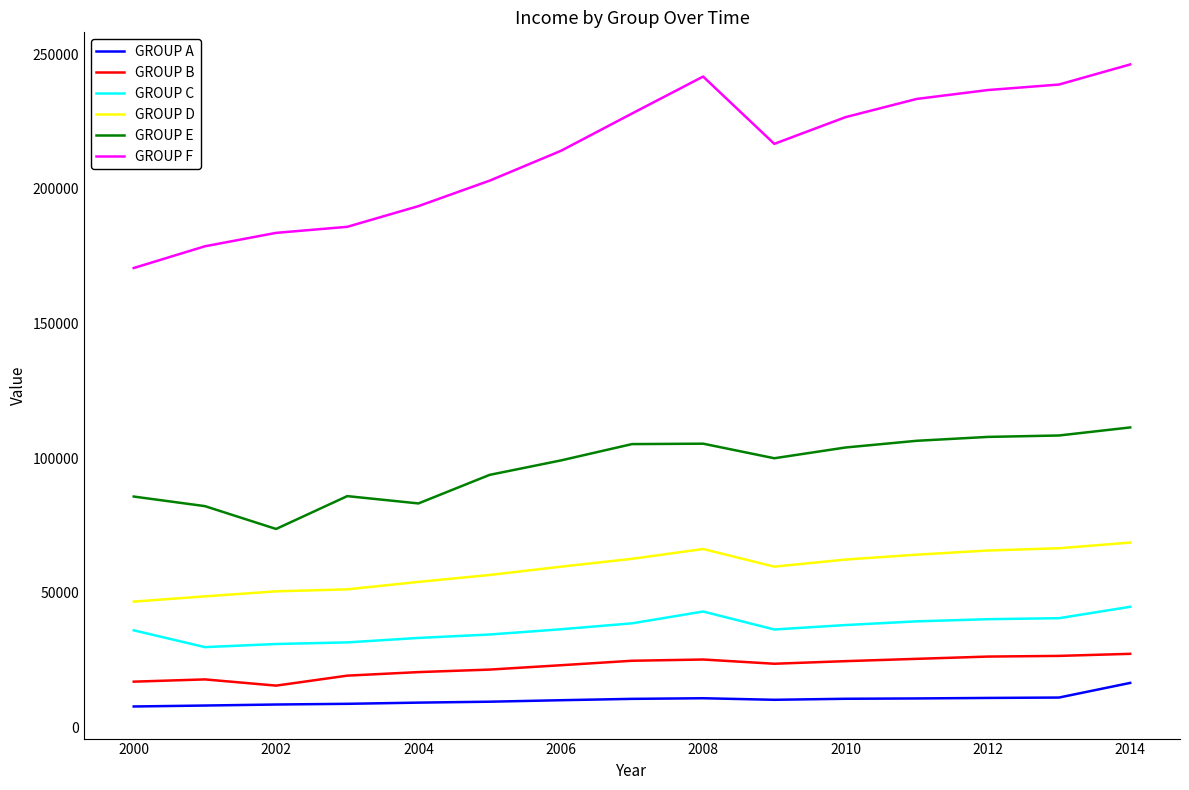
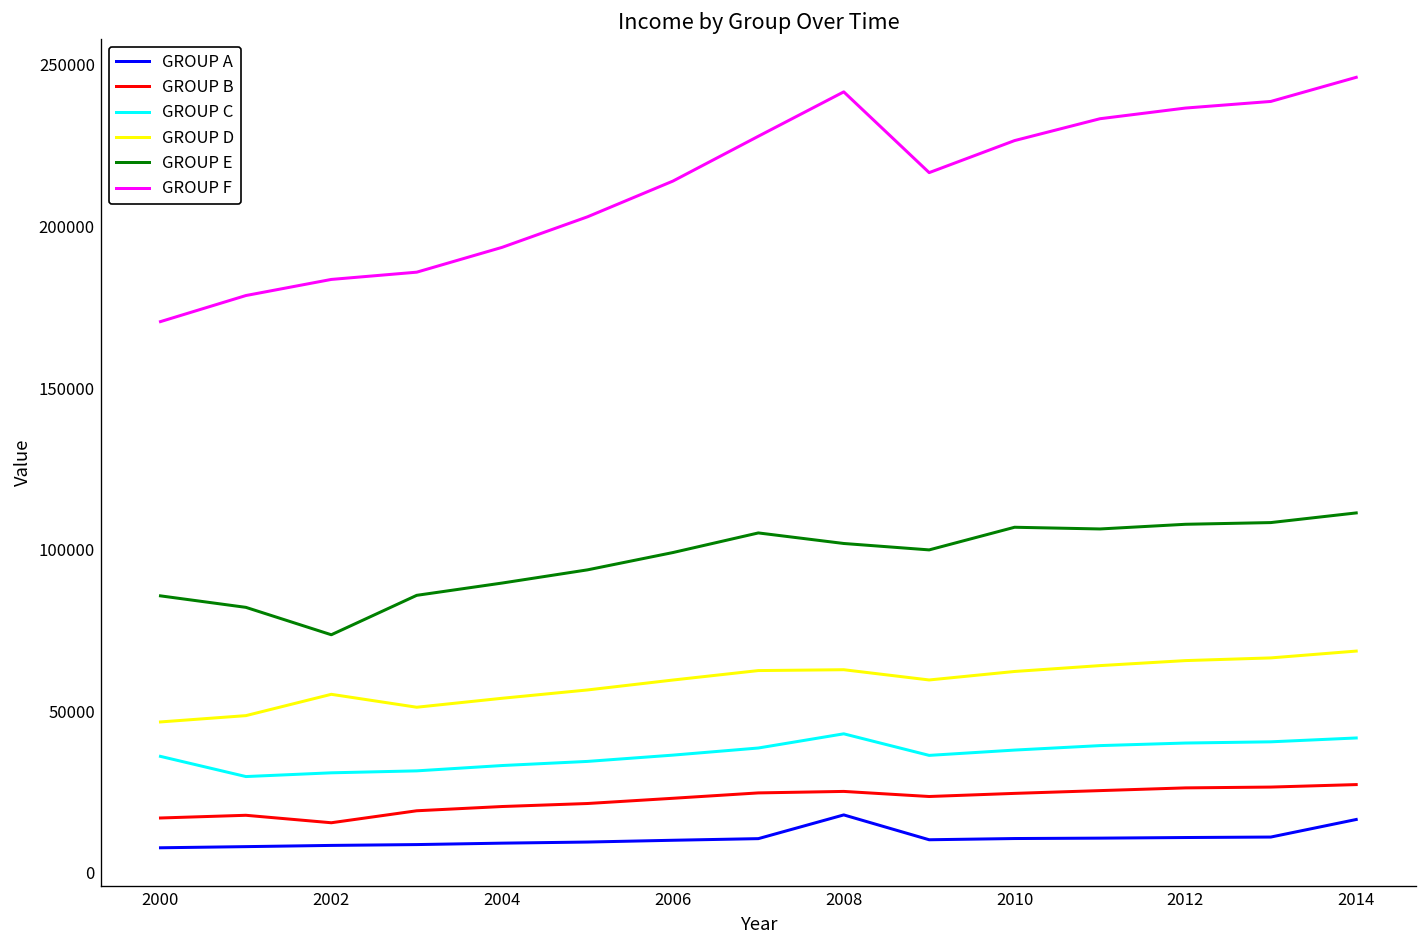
  {
    "GROUP A": {
      "2000": 8000,
      "2002": 8000,
      "2004": 9000,
      "2006": 10000,
-     "2008": 11000,
+     "2008": 18000,
      "2010": 11000,
      "2012": 11000,
      "2014": 16000
    },
    "GROUP B": {
      "2000": 17000,
      "2002": 15000,
      "2004": 20000,
      "2006": 23000,
      "2008": 25000,
      "2010": 25000,
      "2012": 26000,
      "2014": 27000
    },
    "GROUP C": {
      "2000": 36000,
      "2002": 31000,
      "2004": 33000,
      "2006": 36000,
      "2008": 43000,
      "2010": 38000,
      "2012": 40000,
-     "2014": 45000
+     "2014": 42000
    },
    "GROUP D": {
      "2000": 47000,
-     "2002": 50000,
+     "2002": 55000,
      "2004": 54000,
      "2006": 60000,
-     "2008": 66000,
+     "2008": 63000,
      "2010": 62000,
      "2012": 66000,
      "2014": 69000
    },
    "GROUP E": {
      "2000": 86000,
      "2002": 74000,
-     "2004": 83000,
+     "2004": 90000,
      "2006": 99000,
-     "2008": 105000,
-     "2010": 104000,
+     "2008": 102000,
+     "2010": 107000,
      "2012": 108000,
      "2014": 111000
    },
    "GROUP F": {
      "2000": 171000,
      "2002": 184000,
      "2004": 194000,
      "2006": 214000,
      "2008": 242000,
      "2010": 227000,
      "2012": 237000,
      "2014": 246000
    }
  }
